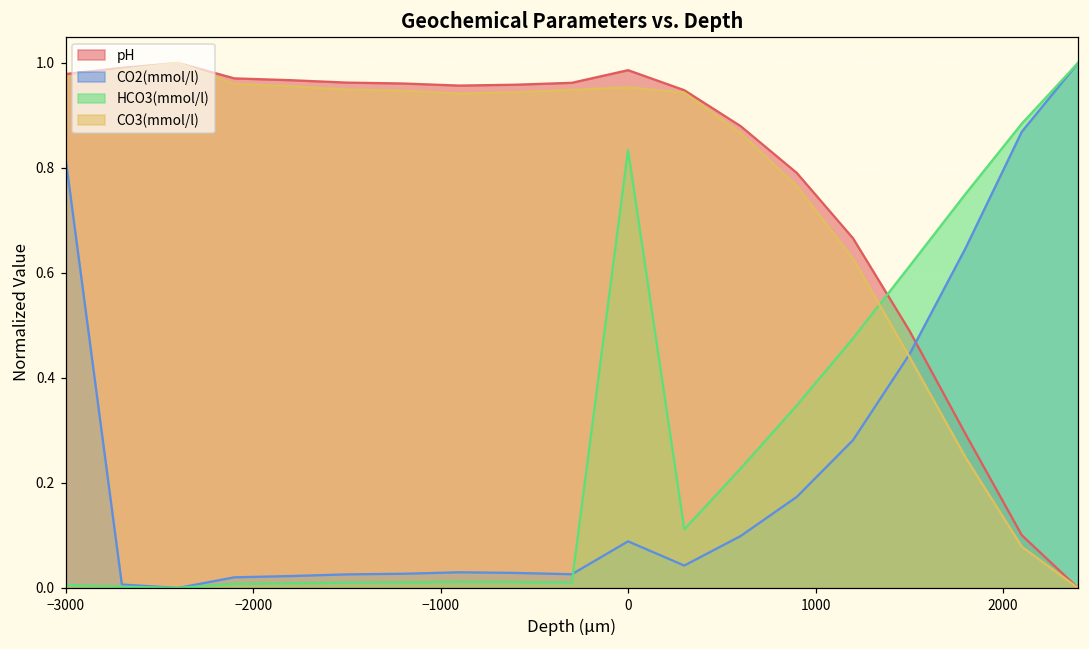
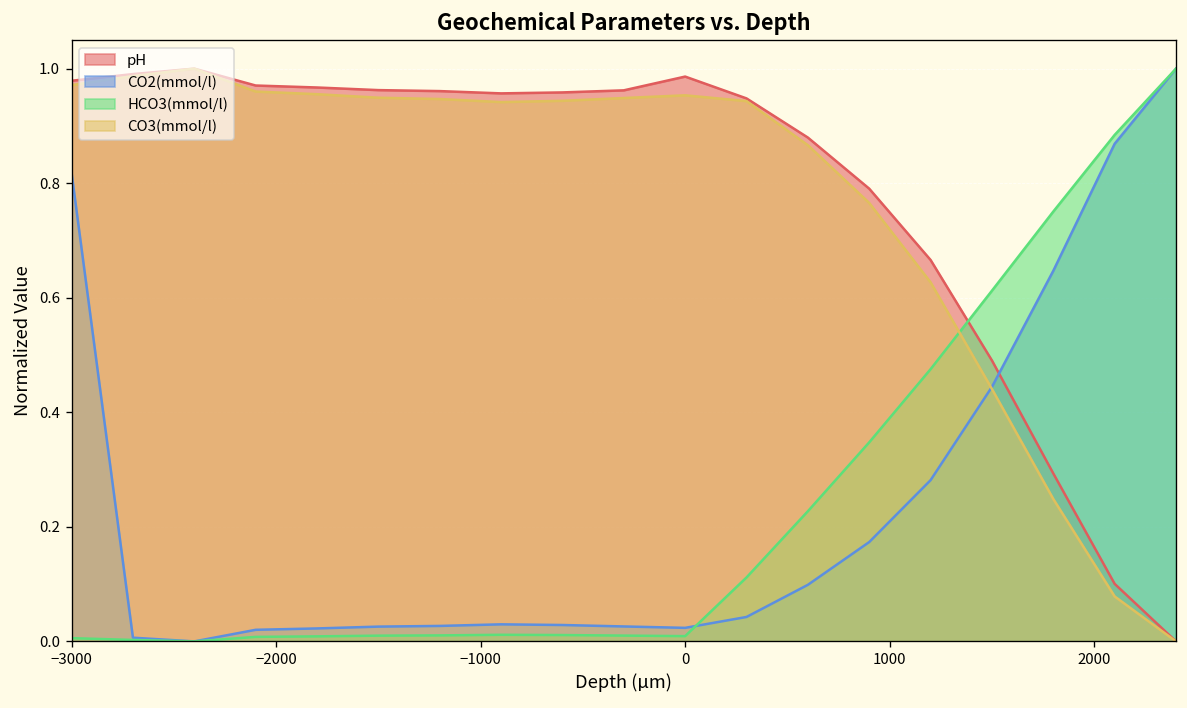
  {
    "pH": {
      "−3000": 0.98,
      "0": 0.99
    },
    "CO2(mmol/l)": {
      "−3000": 0.82,
-     "0": 0.09
+     "0": 0.02
    },
    "HCO3(mmol/l)": {
      "−3000": 0.01,
-     "0": 0.83
+     "0": 0.01
    },
    "CO3(mmol/l)": {
      "−3000": 0.97,
      "0": 0.95
    }
  }
